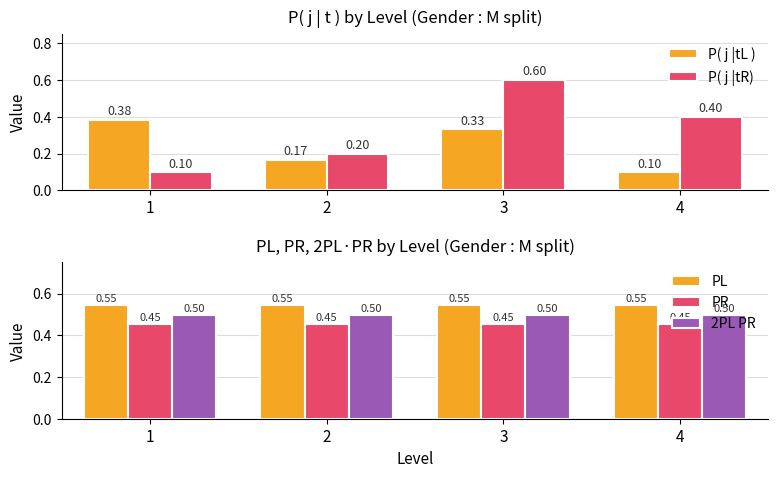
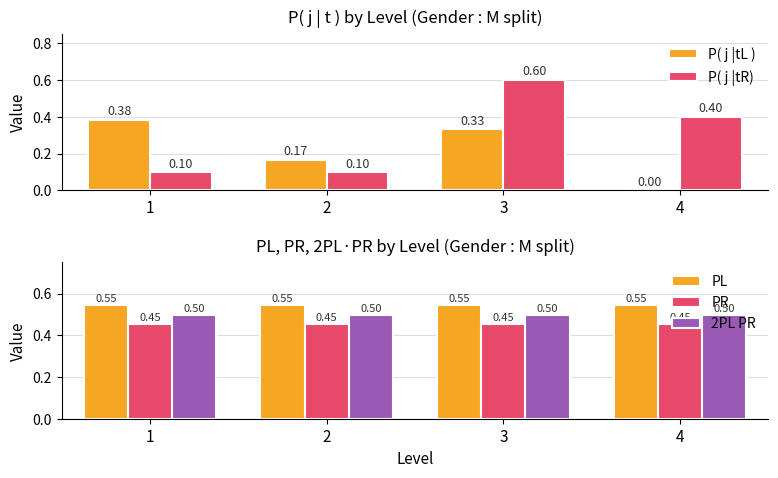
  {
    "P( j | t ) by Level (Gender : M split)": {
      "P( j |tL )": {
        "1": 0.38,
        "2": 0.17,
        "3": 0.33,
-       "4": 0.10
+       "4": 0.00
      },
      "P( j |tR)": {
        "1": 0.10,
-       "2": 0.20,
+       "2": 0.10,
        "3": 0.60,
        "4": 0.40
      }
    },
    "PL, PR, 2PL·PR by Level (Gender : M split)": {
      "PL": {
        "1": 0.55,
        "2": 0.55,
        "3": 0.55,
        "4": 0.55
      },
      "PR": {
        "1": 0.45,
        "2": 0.45,
        "3": 0.45,
        "4": 0.45
      },
      "2PL PR": {
        "1": 0.50,
        "2": 0.50,
        "3": 0.50,
        "4": 0.50
      }
    }
  }
